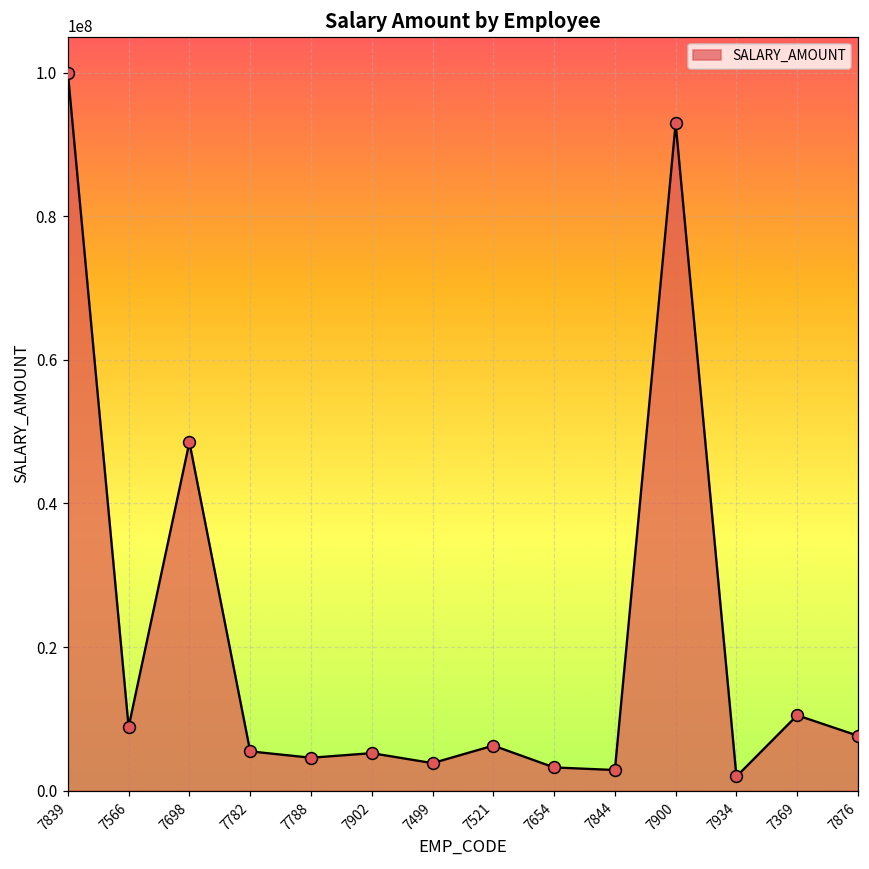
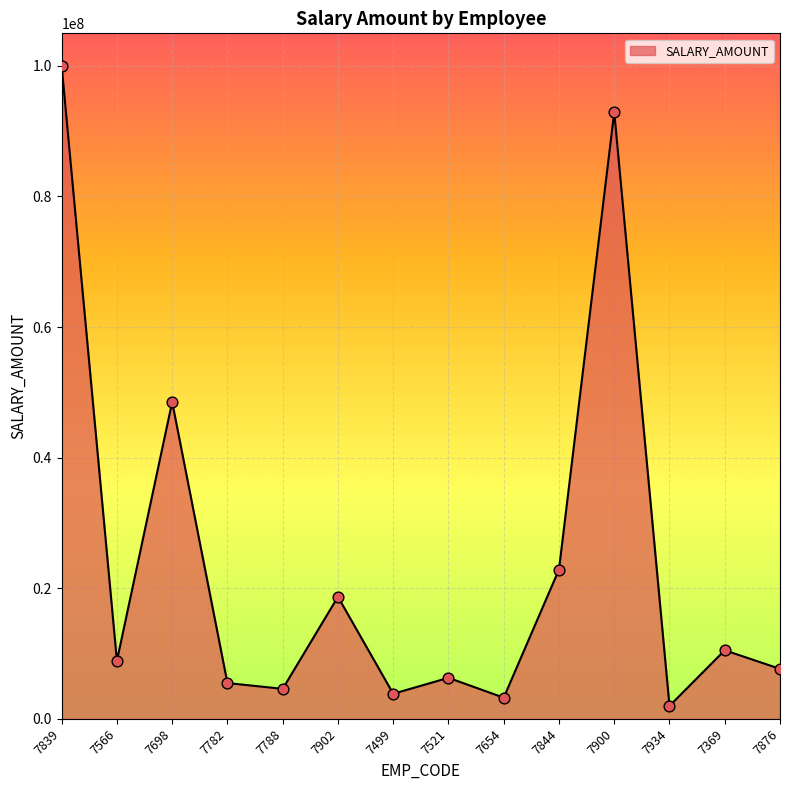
  {
    "7839": 100000000,
    "7566": 9000000,
    "7698": 49000000,
    "7782": 5000000,
    "7788": 5000000,
-   "7902": 5000000,
+   "7902": 19000000,
    "7499": 4000000,
    "7521": 6000000,
    "7654": 3000000,
-   "7844": 3000000,
+   "7844": 23000000,
    "7900": 93000000,
    "7934": 2000000,
    "7369": 11000000,
    "7876": 8000000
  }
